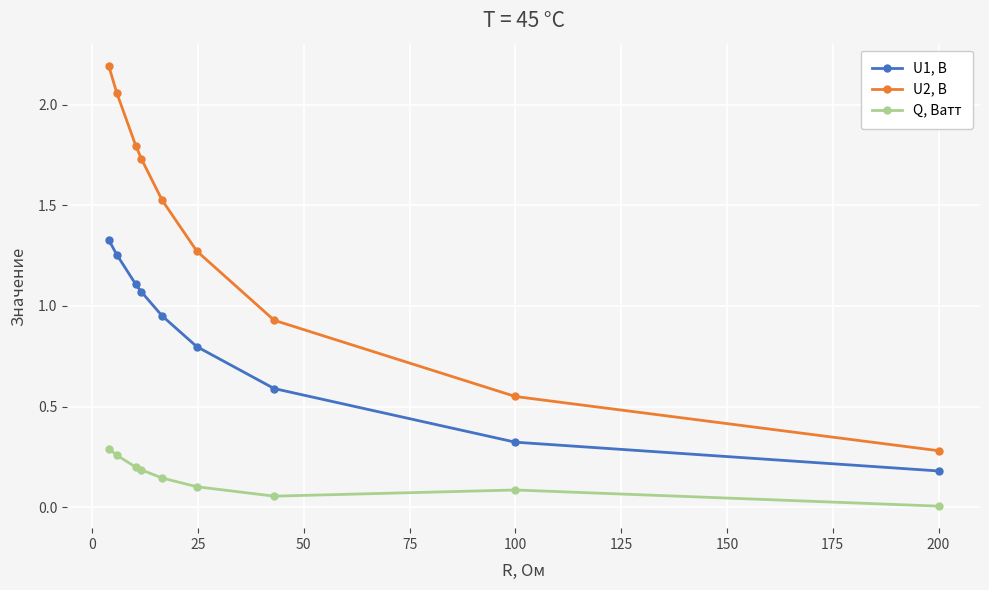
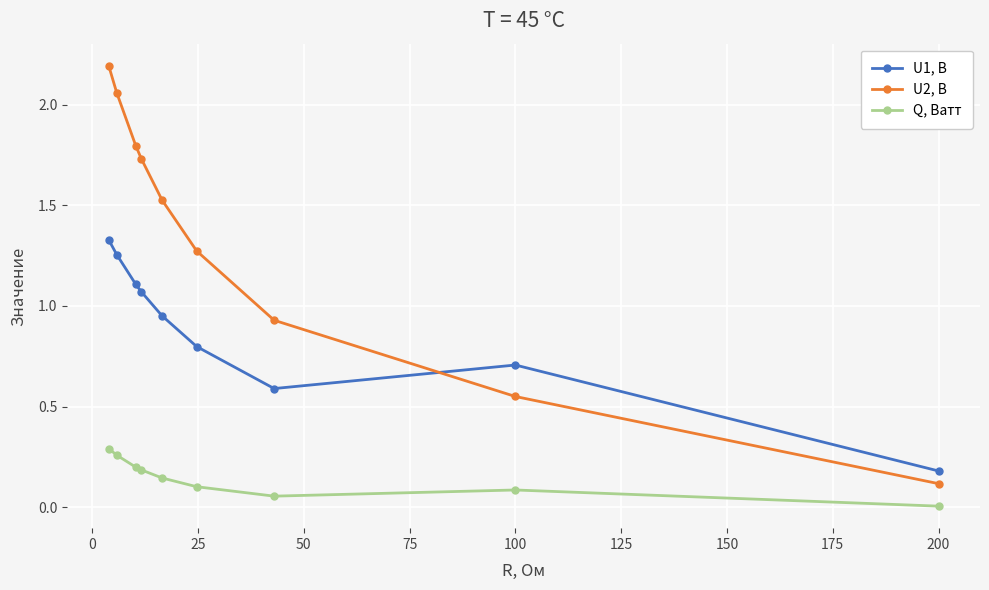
  {
    "U1, В": {
-     "100": 0.32,
+     "100": 0.71,
      "200": 0.18
    },
    "U2, В": {
      "100": 0.55,
-     "200": 0.28
+     "200": 0.12
    },
    "Q, Ватт": {
      "100": 0.09,
      "200": 0.01
    }
  }
